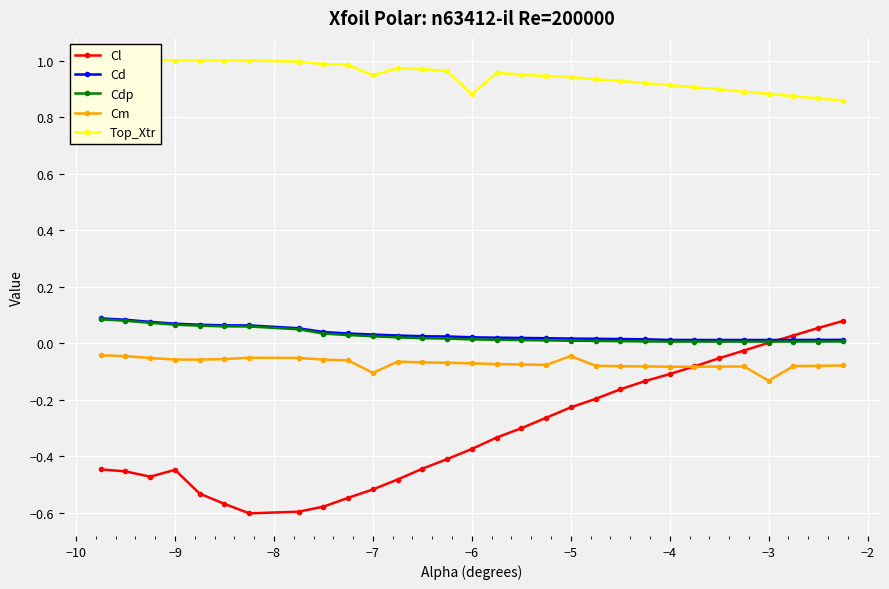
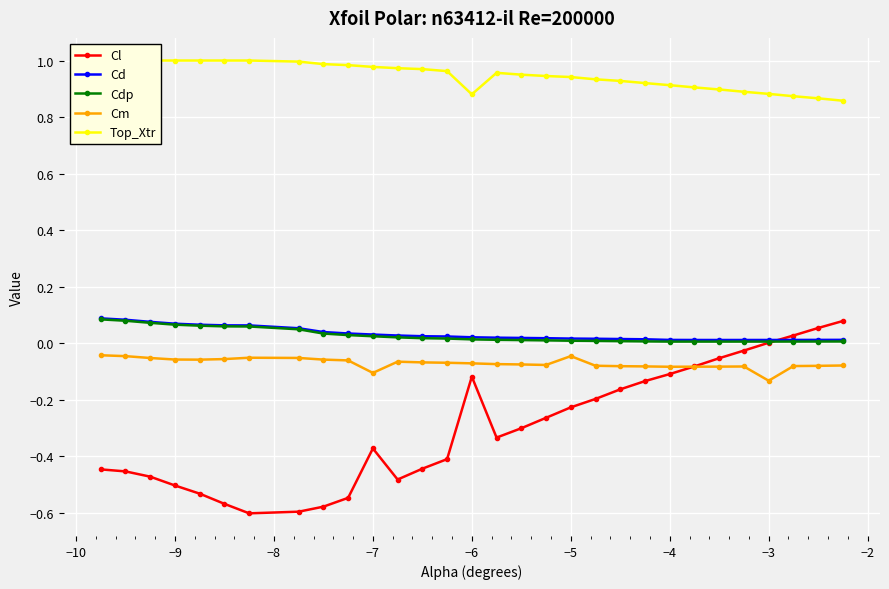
  {
    "Cl": {
-     "−9": -0.45,
-     "−7": -0.52,
-     "−6": -0.37,
+     "−9": -0.50,
+     "−7": -0.37,
+     "−6": -0.12,
      "−5": -0.23,
      "−4": -0.11
    },
    "Cm": {
      "−9": -0.06,
      "−7": -0.11,
      "−6": -0.07,
      "−5": -0.05,
      "−4": -0.08,
      "−3": -0.13
    },
    "Top_Xtr": {
      "−9": 1.00,
-     "−7": 0.95,
+     "−7": 0.98,
      "−6": 0.88,
      "−5": 0.94,
      "−4": 0.91,
      "−3": 0.88
    }
  }
